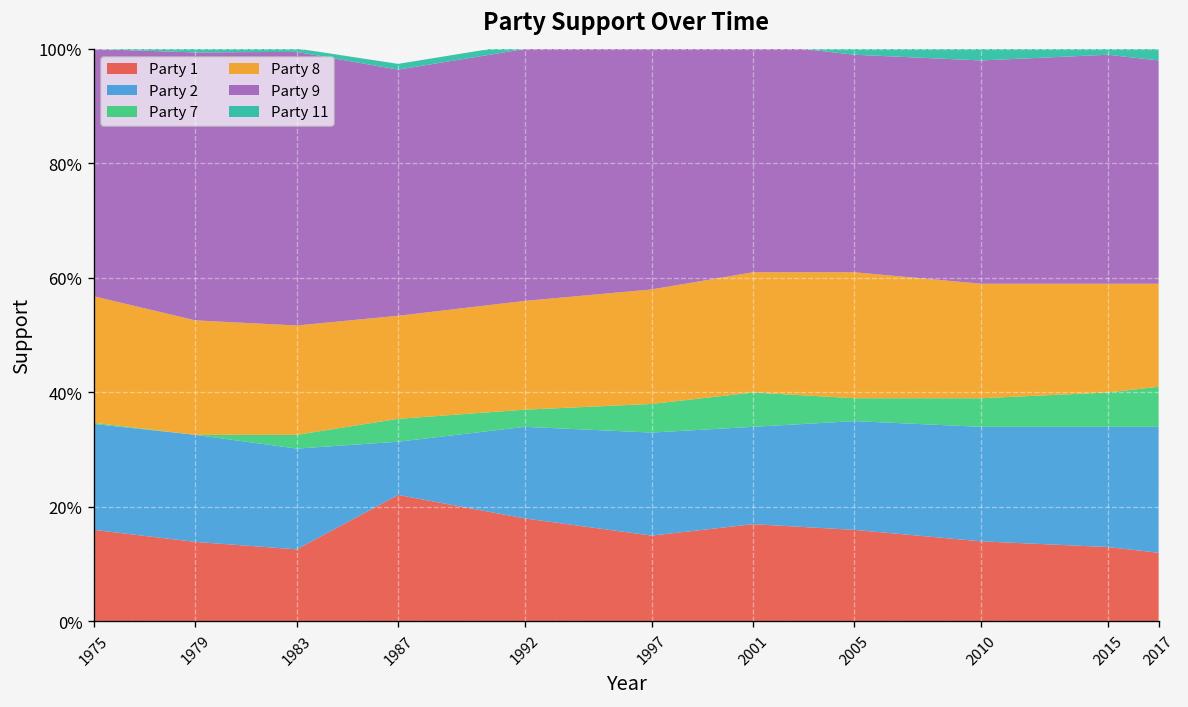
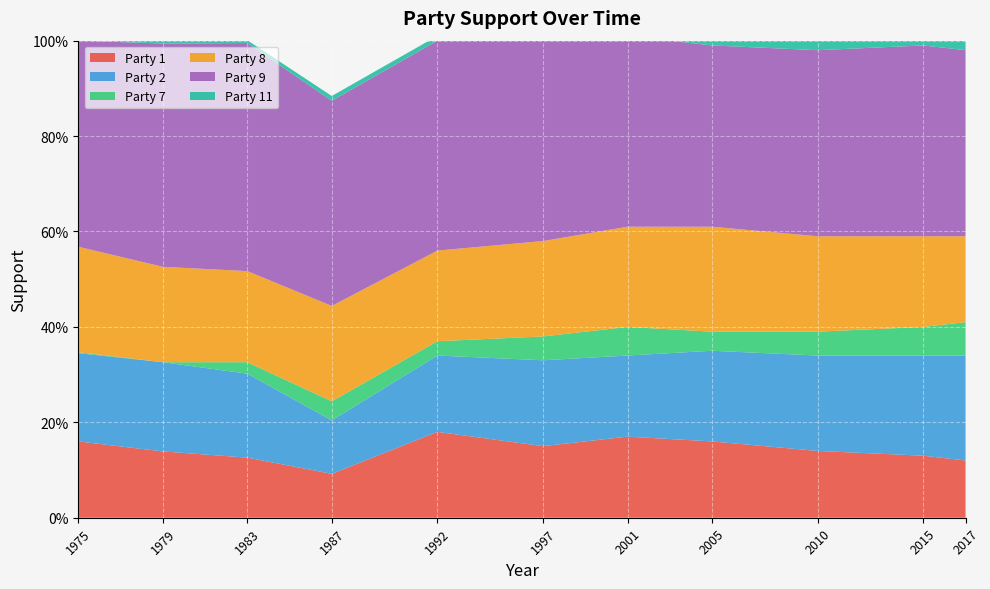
  {
    "Party 1": {
      "1975": "16%",
      "1979": "14%",
      "1983": "13%",
-     "1987": "22%",
+     "1987": "9%",
      "1992": "18%",
      "1997": "15%",
      "2001": "17%",
      "2005": "16%",
      "2010": "14%",
      "2015": "13%",
      "2017": "12%"
    },
    "Party 2": {
      "1983": "18%",
-     "1987": "9%",
+     "1987": "11%",
      "1992": "16%",
      "1997": "18%",
      "2001": "17%",
      "2005": "19%",
      "2010": "20%",
      "2015": "21%",
      "2017": "22%"
    },
    "Party 8": {
      "1975": "22%",
      "1979": "20%",
      "1983": "19%",
-     "1987": "18%",
+     "1987": "20%",
      "1992": "19%",
      "1997": "20%",
      "2001": "21%",
      "2005": "22%",
      "2010": "20%",
      "2015": "19%",
      "2017": "18%"
    },
    "Party 9": {
      "1979": "47%",
      "1983": "48%",
      "1987": "43%",
      "1992": "44%",
      "1997": "42%",
      "2005": "38%",
      "2010": "39%",
      "2015": "40%",
      "2017": "39%"
    }
  }
